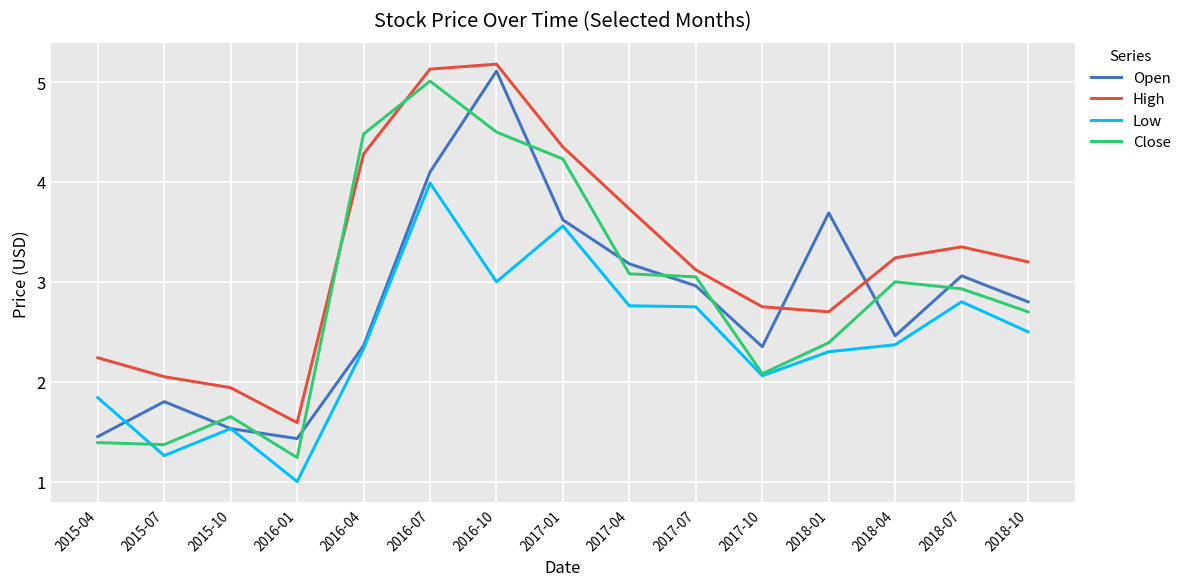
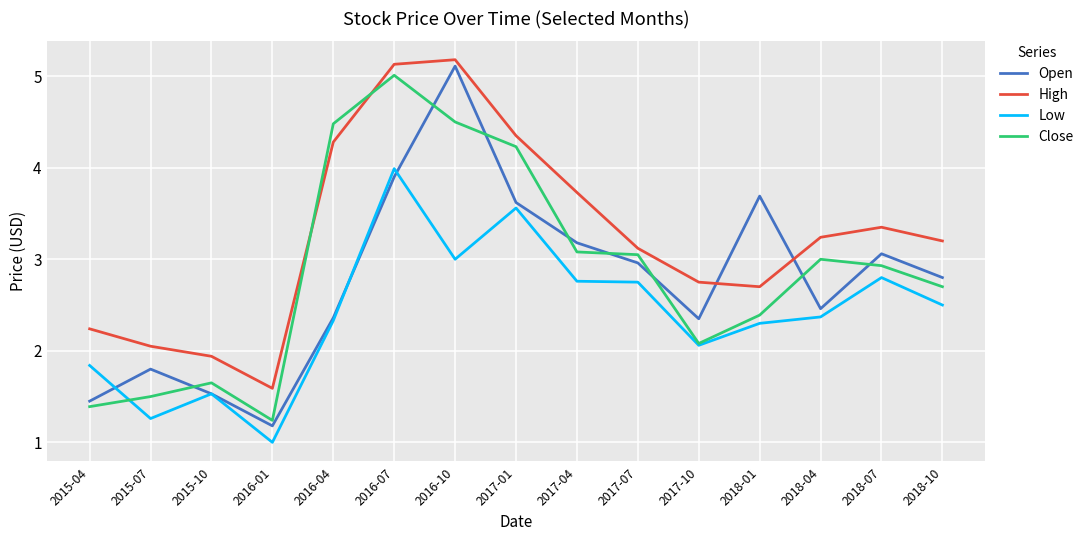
  {
    "Open": {
      "2015-04": 1.5,
      "2015-07": 1.8,
-     "2016-01": 1.4,
-     "2016-07": 4.1,
+     "2016-01": 1.2,
+     "2016-07": 3.9,
      "2016-10": 5.1,
      "2017-01": 3.6,
      "2017-04": 3.2,
      "2017-07": 3.0,
      "2017-10": 2.4,
      "2018-01": 3.7,
      "2018-04": 2.5,
      "2018-07": 3.1,
      "2018-10": 2.8
    },
    "High": {
      "2015-04": 2.2,
      "2015-07": 2.1,
      "2015-10": 1.9,
      "2016-01": 1.6,
      "2016-04": 4.3,
      "2016-07": 5.1,
      "2016-10": 5.2,
      "2017-01": 4.4,
      "2017-04": 3.7,
      "2017-07": 3.1,
      "2017-10": 2.8,
      "2018-01": 2.7,
      "2018-04": 3.2,
      "2018-07": 3.4,
      "2018-10": 3.2
    },
    "Low": {
      "2015-04": 1.8,
      "2015-07": 1.3,
      "2016-01": 1.0,
      "2016-07": 4.0,
      "2016-10": 3.0,
      "2017-01": 3.6,
      "2017-04": 2.8,
      "2017-07": 2.8,
      "2018-01": 2.3,
      "2018-04": 2.4,
      "2018-07": 2.8,
      "2018-10": 2.5
    },
    "Close": {
      "2015-04": 1.4,
-     "2015-07": 1.4,
+     "2015-07": 1.5,
      "2015-10": 1.7,
      "2016-01": 1.2,
      "2016-04": 4.5,
      "2016-07": 5.0,
      "2016-10": 4.5,
      "2017-01": 4.2,
      "2017-04": 3.1,
      "2017-07": 3.1,
      "2018-01": 2.4,
      "2018-04": 3.0,
      "2018-07": 2.9,
      "2018-10": 2.7
    }
  }
